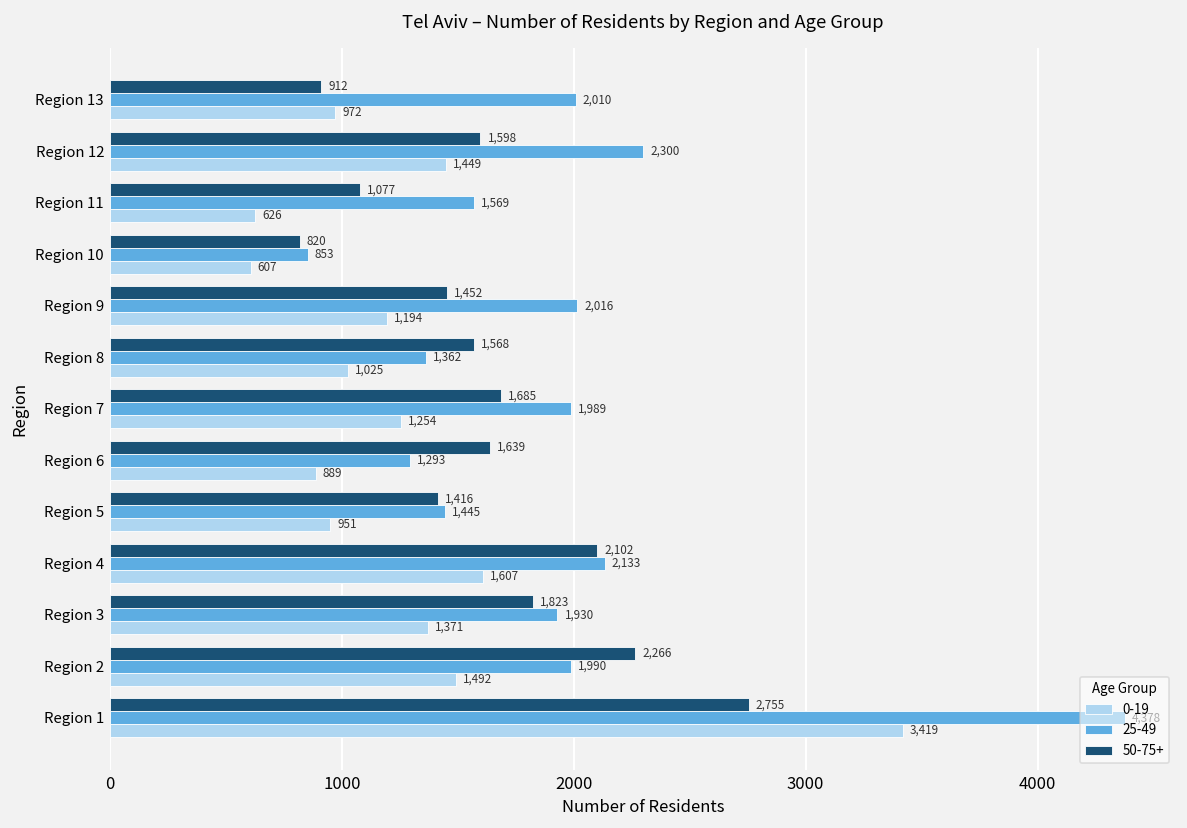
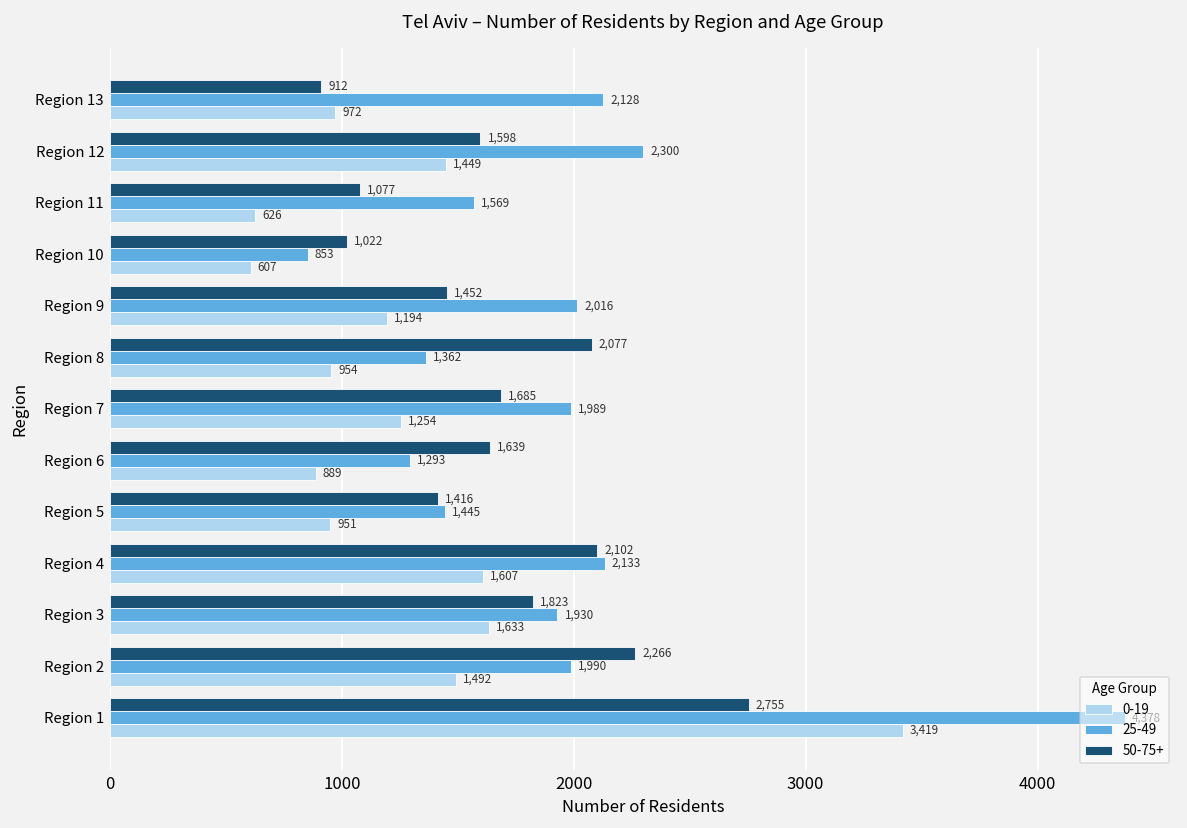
  {
    "0-19": {
      "Region 13": "972",
      "Region 12": "1,449",
      "Region 11": "626",
      "Region 10": "607",
      "Region 9": "1,194",
-     "Region 8": "1,025",
+     "Region 8": "954",
      "Region 7": "1,254",
      "Region 6": "889",
      "Region 5": "951",
      "Region 4": "1,607",
-     "Region 3": "1,371",
+     "Region 3": "1,633",
      "Region 2": "1,492",
      "Region 1": "3,419"
    },
    "25-49": {
-     "Region 13": "2,010",
+     "Region 13": "2,128",
      "Region 12": "2,300",
      "Region 11": "1,569",
      "Region 10": "853",
      "Region 9": "2,016",
      "Region 8": "1,362",
      "Region 7": "1,989",
      "Region 6": "1,293",
      "Region 5": "1,445",
      "Region 4": "2,133",
      "Region 3": "1,930",
      "Region 2": "1,990"
    },
    "50-75+": {
      "Region 13": "912",
      "Region 12": "1,598",
      "Region 11": "1,077",
-     "Region 10": "820",
+     "Region 10": "1,022",
      "Region 9": "1,452",
-     "Region 8": "1,568",
+     "Region 8": "2,077",
      "Region 7": "1,685",
      "Region 6": "1,639",
      "Region 5": "1,416",
      "Region 4": "2,102",
      "Region 3": "1,823",
      "Region 2": "2,266",
      "Region 1": "2,755"
    }
  }
